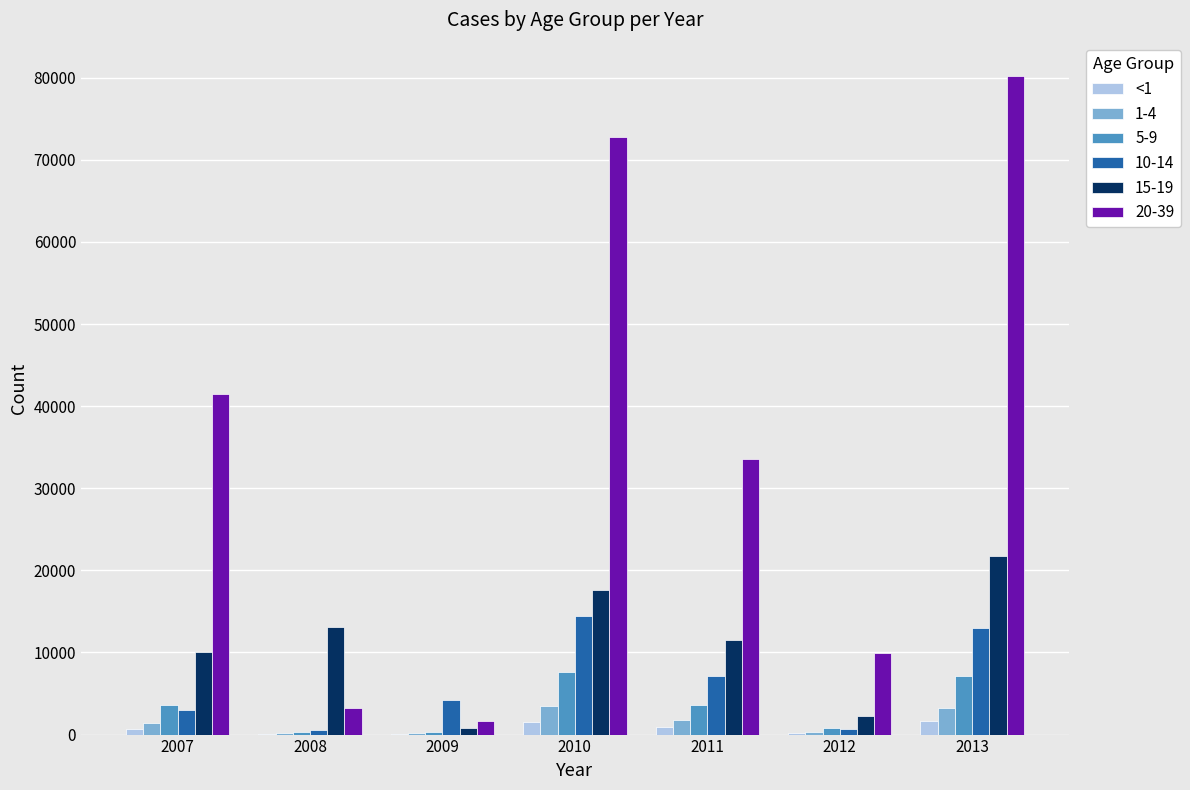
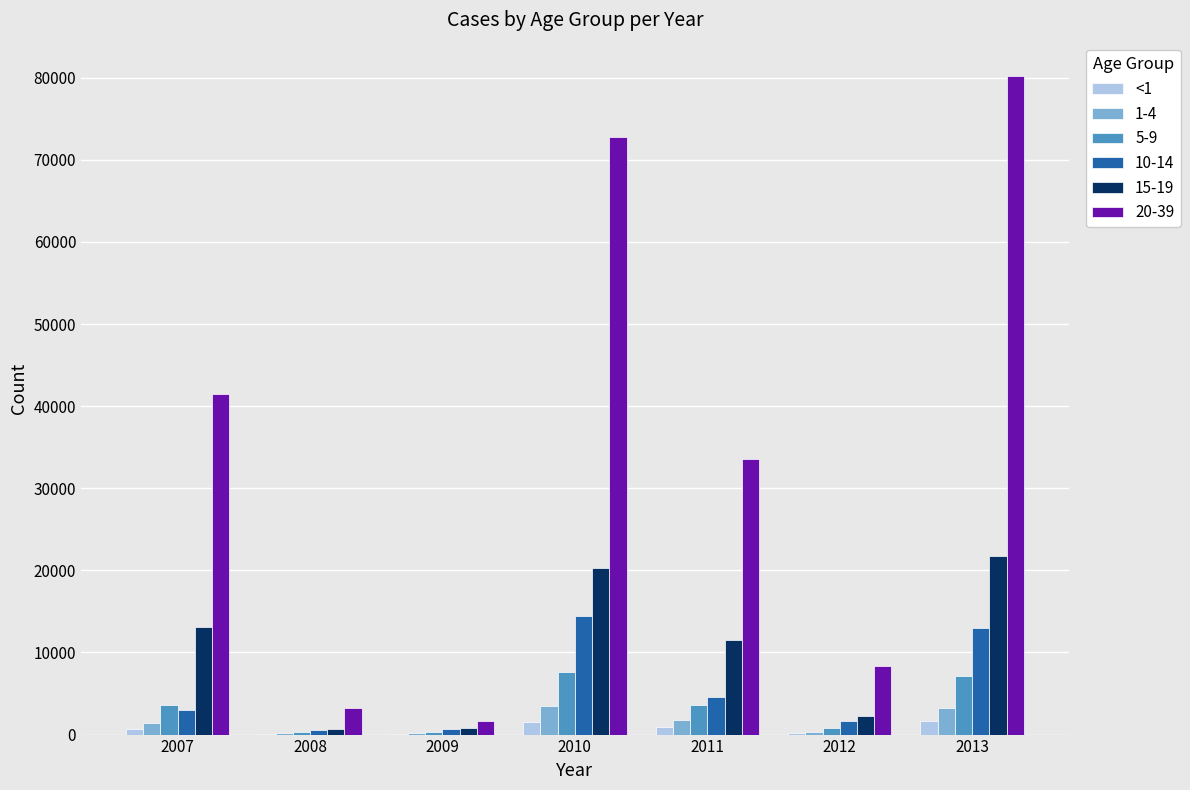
  {
    "10-14": {
      "2007": 3000,
      "2008": 1000,
-     "2009": 4000,
+     "2009": 1000,
      "2010": 14000,
-     "2011": 7000,
-     "2012": 1000,
+     "2011": 5000,
+     "2012": 2000,
      "2013": 13000
    },
    "15-19": {
-     "2007": 10000,
-     "2008": 13000,
+     "2007": 13000,
+     "2008": 1000,
      "2009": 1000,
-     "2010": 18000,
+     "2010": 20000,
      "2011": 11000,
      "2012": 2000,
      "2013": 22000
    },
    "20-39": {
      "2007": 42000,
      "2008": 3000,
      "2009": 2000,
      "2010": 73000,
      "2011": 34000,
-     "2012": 10000,
+     "2012": 8000,
      "2013": 80000
    }
  }
